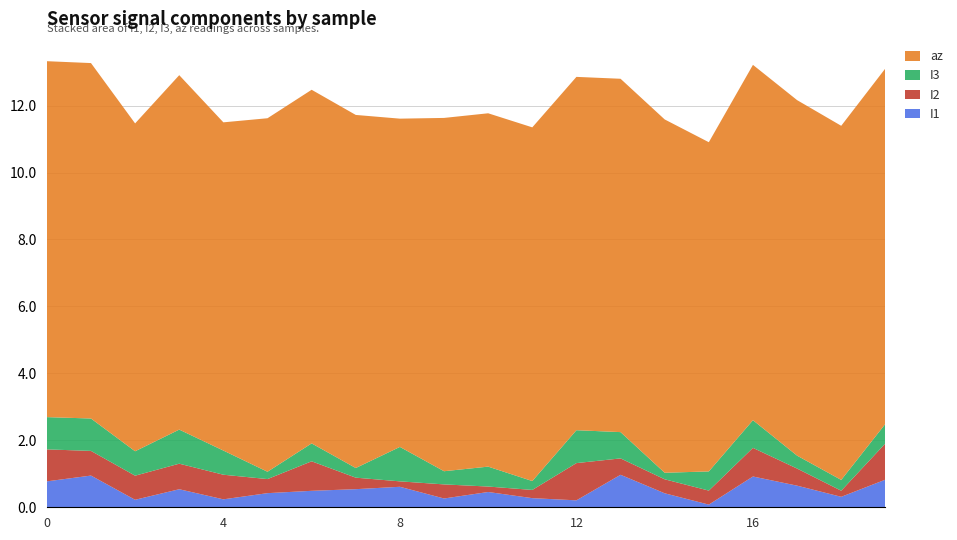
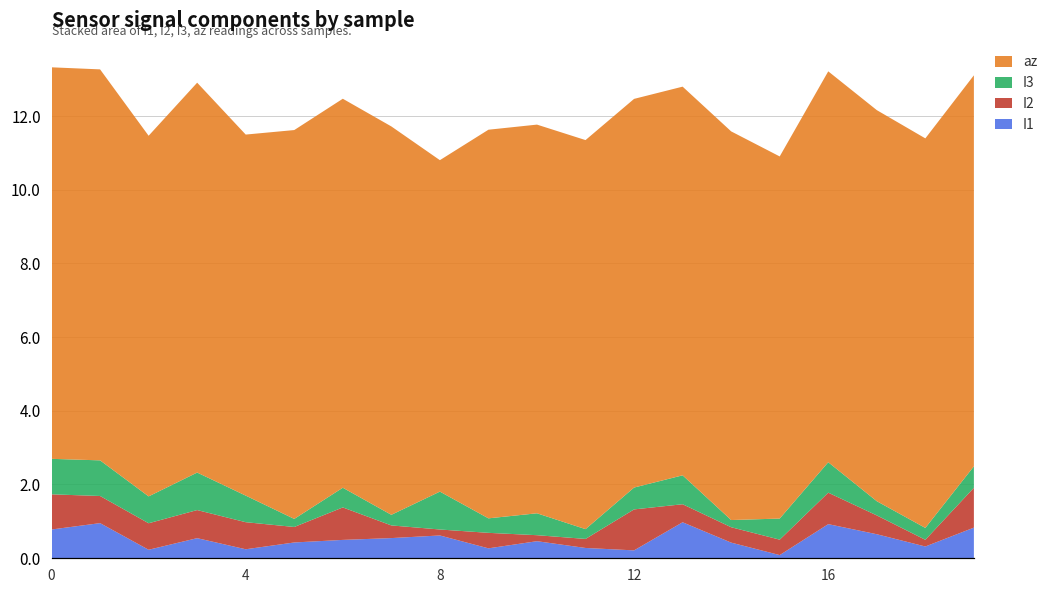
  {
    "I1": {
      "0": 0.8,
      "4": 0.2,
      "8": 0.6,
      "12": 0.2,
      "16": 0.9
    },
    "I2": {
      "0": 1.0,
      "4": 0.7,
      "8": 0.2,
      "12": 1.1,
      "16": 0.9
    },
    "I3": {
      "0": 1.0,
      "4": 0.7,
      "8": 1.0,
-     "12": 1.0,
+     "12": 0.6,
      "16": 0.8
    },
    "az": {
      "0": 10.6,
      "4": 9.8,
-     "8": 9.8,
+     "8": 9.0,
      "12": 10.6,
      "16": 10.6
    }
  }
